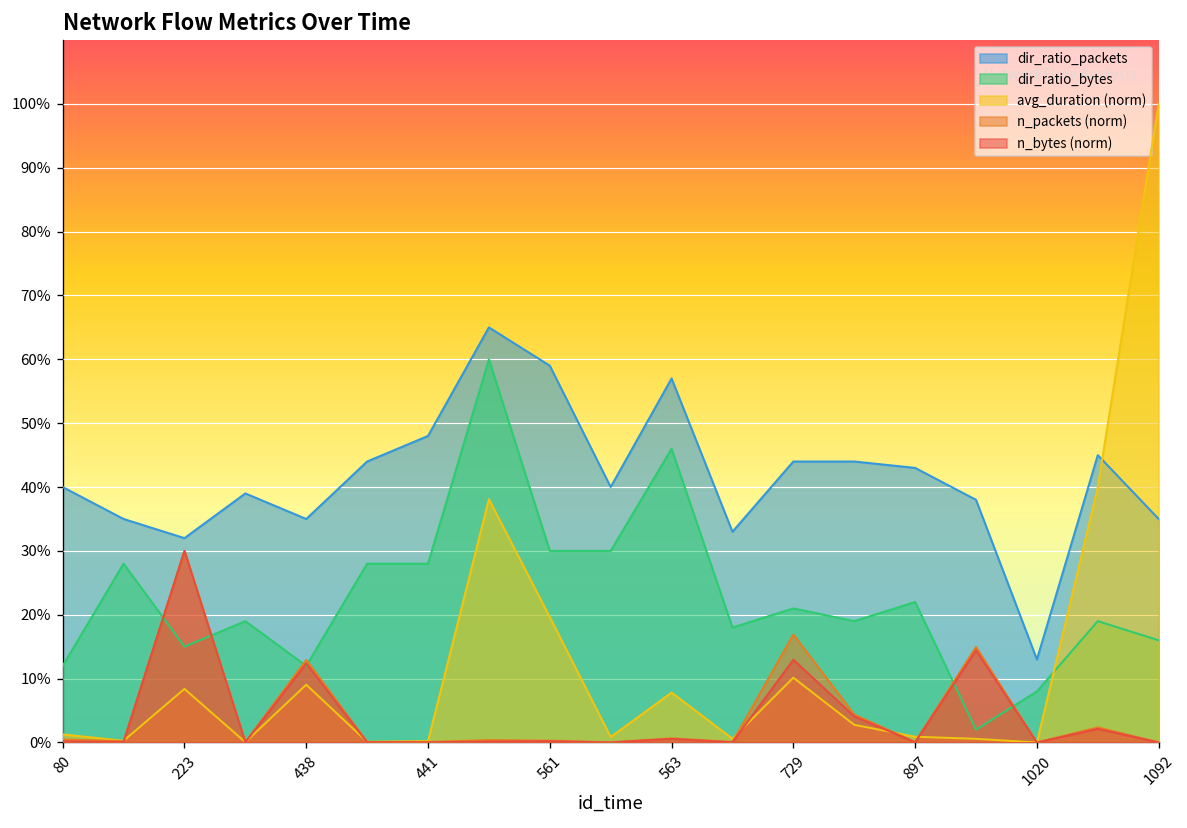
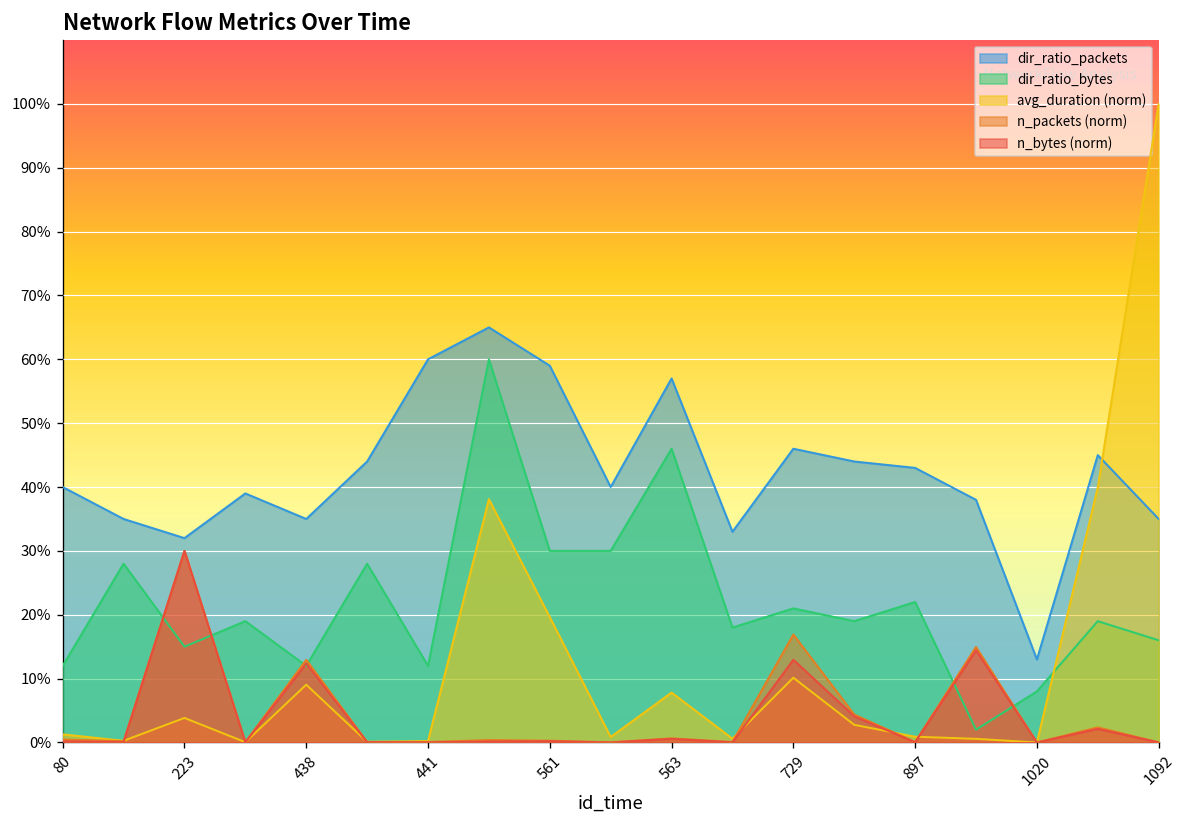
  {
    "dir_ratio_packets": {
      "80": "40%",
      "223": "32%",
      "438": "35%",
-     "441": "48%",
+     "441": "60%",
      "561": "59%",
      "563": "57%",
-     "729": "44%",
+     "729": "46%",
      "897": "43%",
      "1020": "13%",
      "1092": "35%"
    },
    "dir_ratio_bytes": {
      "80": "12%",
      "223": "15%",
-     "441": "28%",
+     "441": "12%",
      "561": "30%",
      "563": "46%",
      "729": "21%",
      "897": "22%",
      "1020": "8%",
      "1092": "16%"
    },
    "avg_duration (norm)": {
      "80": "1%",
-     "223": "8%",
+     "223": "4%",
      "438": "9%",
      "561": "20%",
      "563": "8%",
      "729": "10%",
      "897": "1%",
      "1092": "100%"
    }
  }
